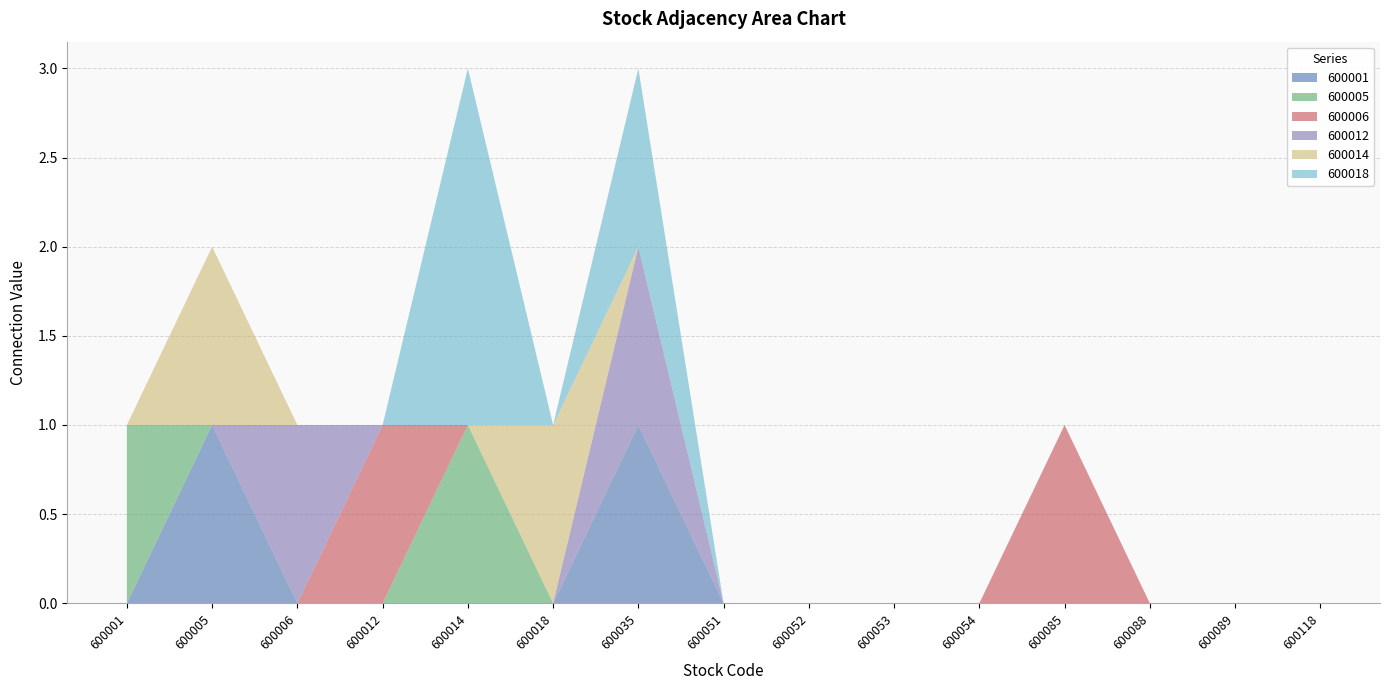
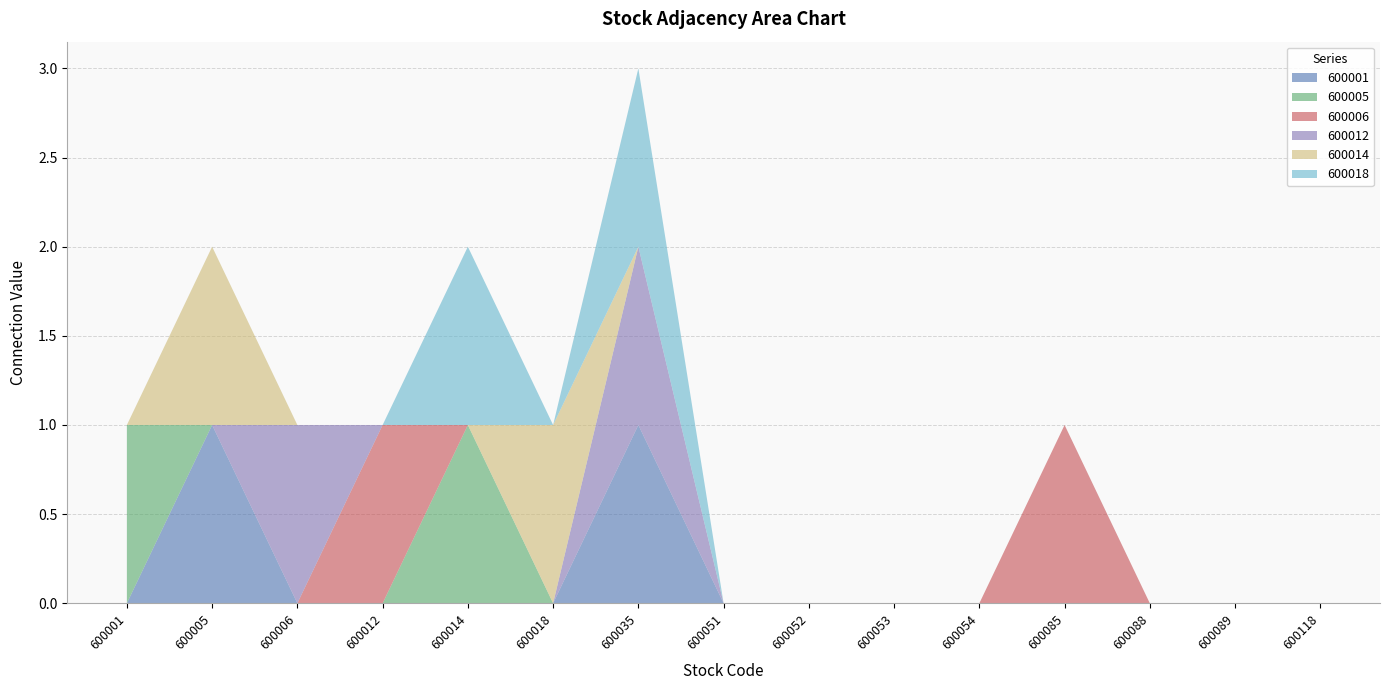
  {
    "600018": {
-     "600014": 2,
+     "600014": 1,
      "600035": 1
    }
  }
